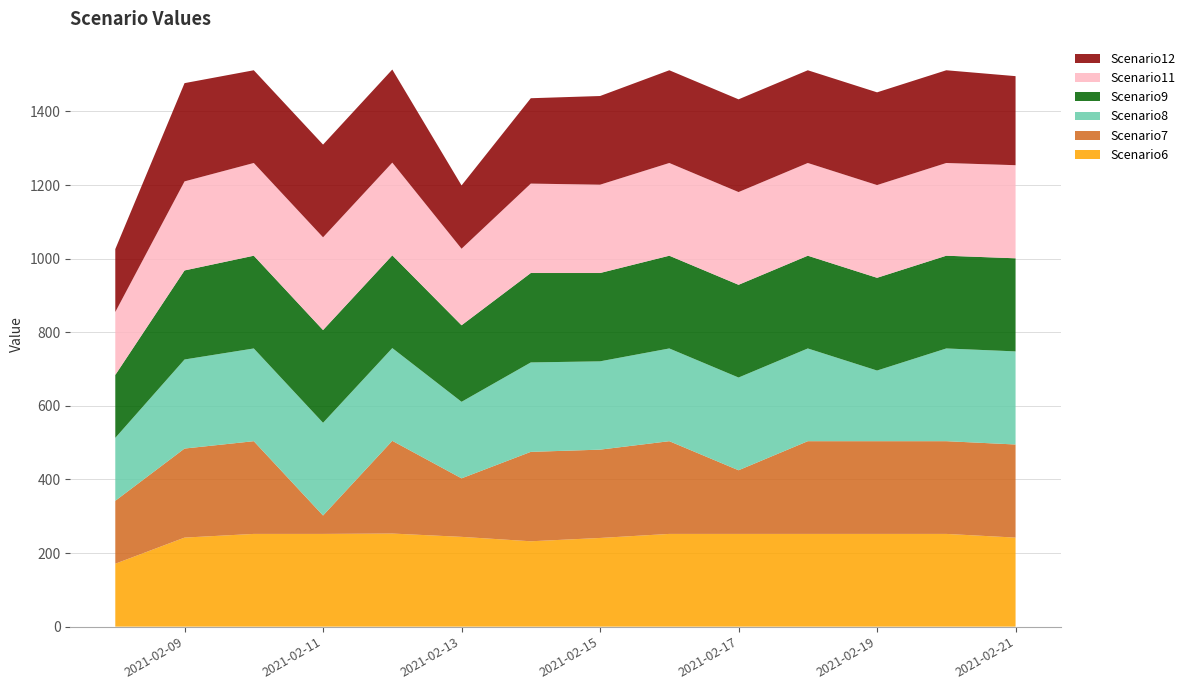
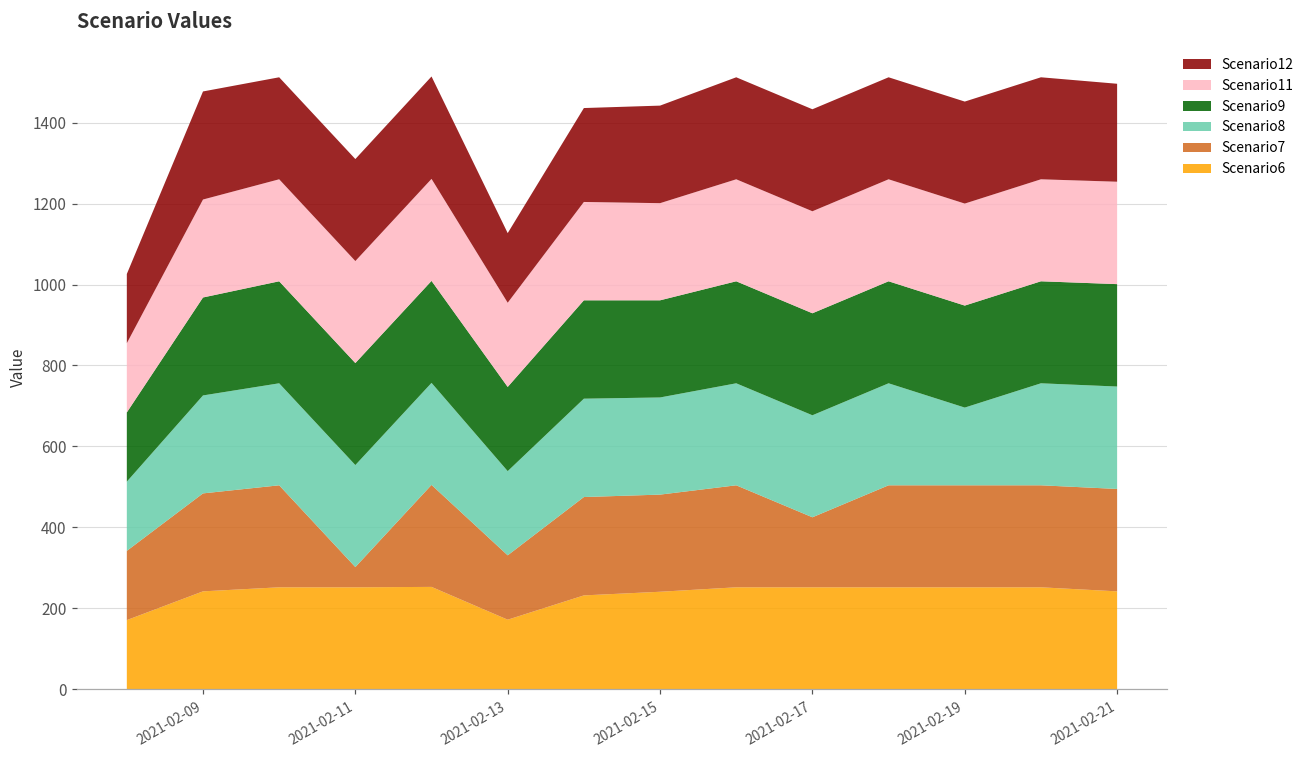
  {
    "Scenario6": {
      "2021-02-09": 240,
      "2021-02-11": 250,
-     "2021-02-13": 240,
+     "2021-02-13": 170,
      "2021-02-15": 240,
      "2021-02-17": 250,
      "2021-02-19": 250,
      "2021-02-21": 240
    },
    "Scenario7": {
      "2021-02-09": 240,
      "2021-02-11": 50,
      "2021-02-13": 160,
      "2021-02-15": 240,
      "2021-02-17": 170,
      "2021-02-19": 250,
      "2021-02-21": 250
    },
    "Scenario8": {
      "2021-02-09": 240,
      "2021-02-11": 250,
      "2021-02-13": 210,
      "2021-02-15": 240,
      "2021-02-17": 250,
      "2021-02-19": 190,
      "2021-02-21": 250
    },
    "Scenario9": {
      "2021-02-09": 240,
      "2021-02-11": 250,
      "2021-02-13": 210,
      "2021-02-15": 240,
      "2021-02-17": 250,
      "2021-02-19": 250,
      "2021-02-21": 250
    },
    "Scenario11": {
      "2021-02-09": 240,
      "2021-02-11": 250,
      "2021-02-13": 210,
      "2021-02-15": 240,
      "2021-02-17": 250,
      "2021-02-19": 250,
      "2021-02-21": 250
    },
    "Scenario12": {
      "2021-02-09": 270,
      "2021-02-11": 250,
      "2021-02-13": 170,
      "2021-02-15": 240,
      "2021-02-17": 250,
      "2021-02-19": 250,
      "2021-02-21": 240
    }
  }
